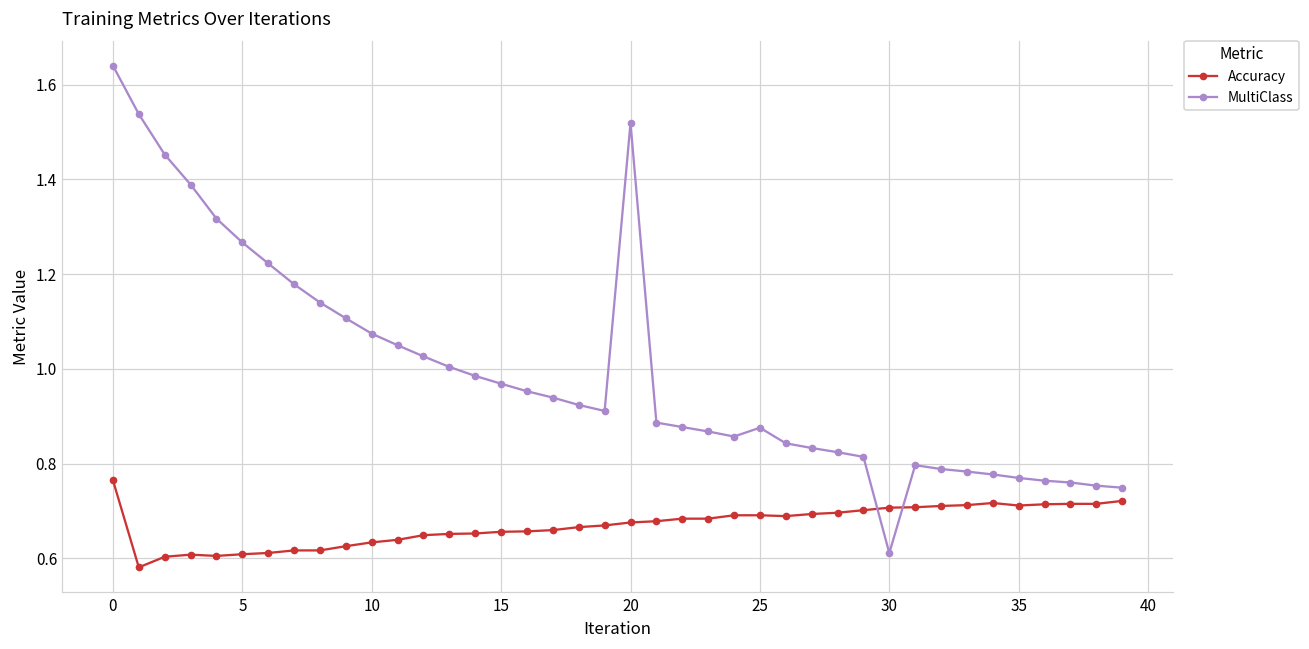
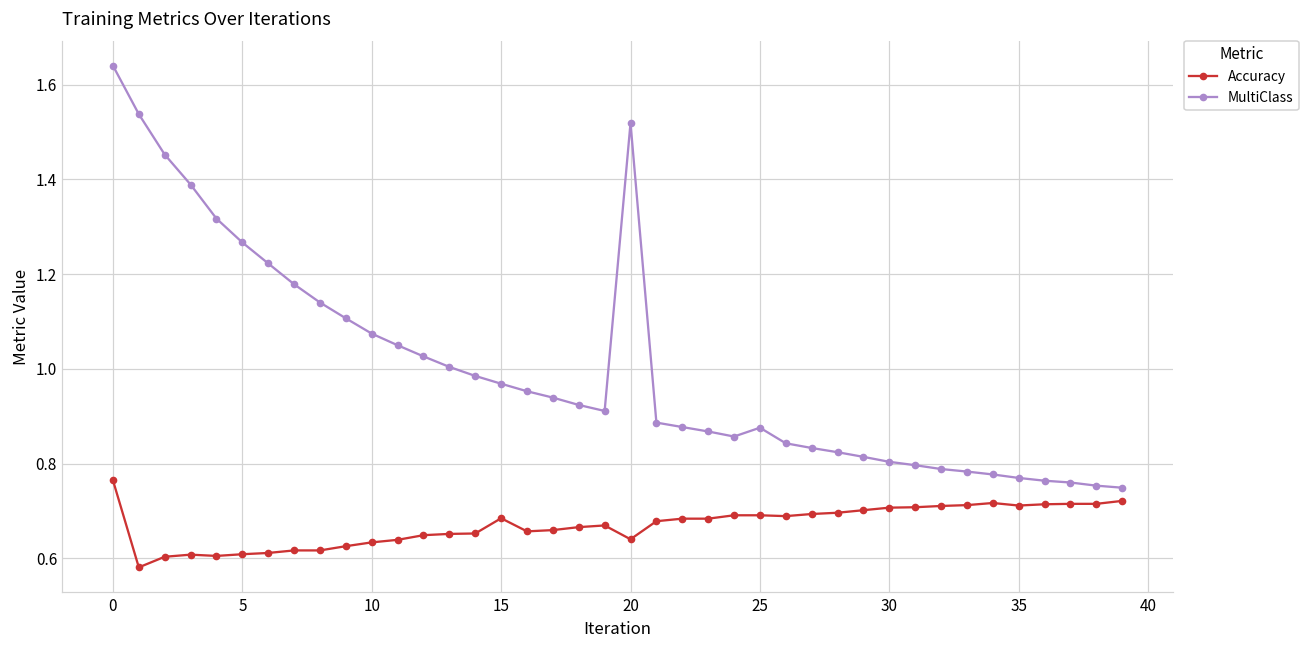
  {
    "Accuracy": {
      "0": 0.76,
      "5": 0.61,
      "10": 0.63,
-     "15": 0.66,
-     "20": 0.68,
+     "15": 0.68,
+     "20": 0.64,
      "25": 0.69,
      "30": 0.71,
      "35": 0.71
    },
    "MultiClass": {
      "0": 1.64,
      "5": 1.27,
      "10": 1.07,
      "15": 0.97,
      "20": 1.52,
      "25": 0.88,
-     "30": 0.61,
+     "30": 0.80,
      "35": 0.77
    }
  }
